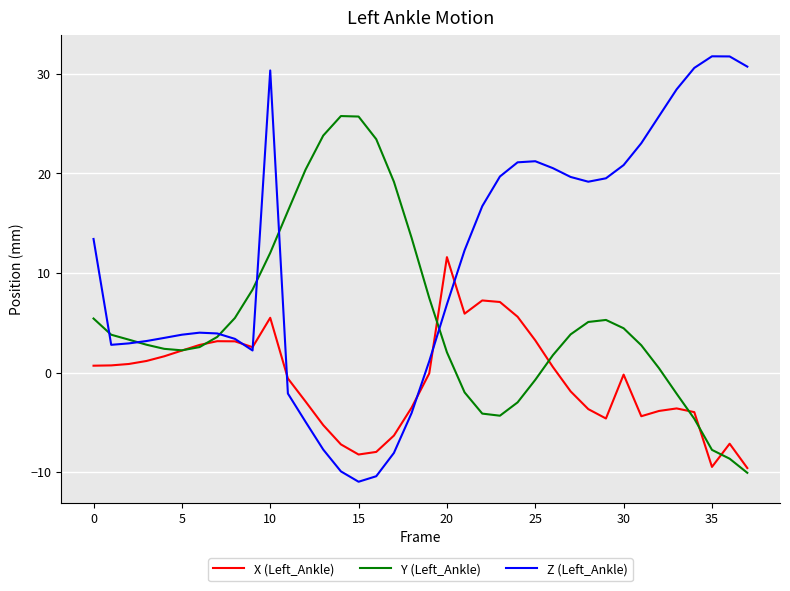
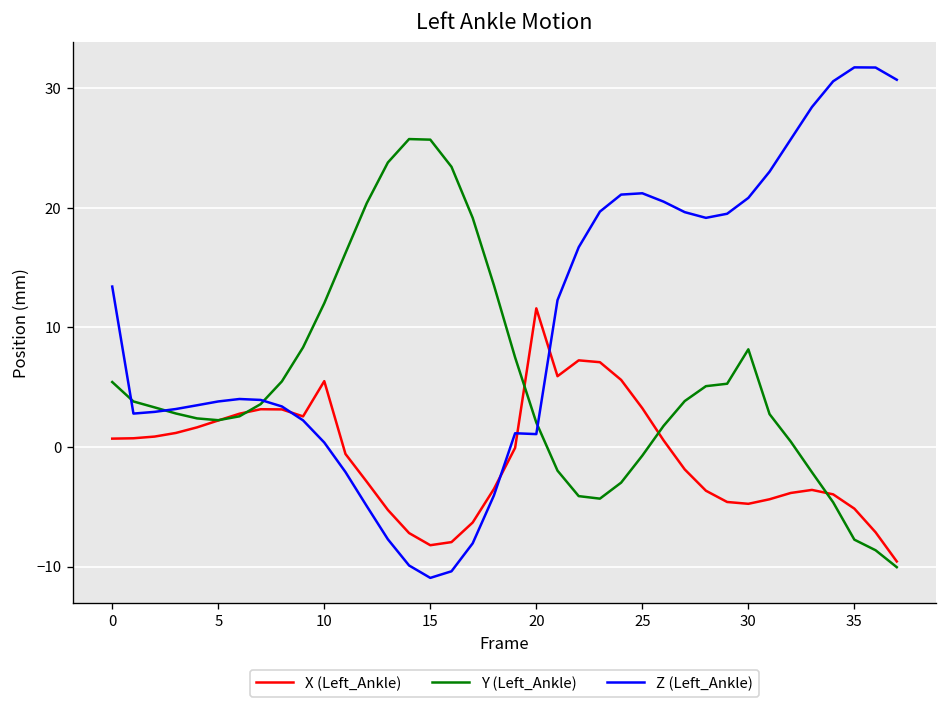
  {
    "X (Left_Ankle)": {
      "0": 1,
      "10": 6,
      "15": -8,
      "20": 12,
      "25": 3,
-     "30": 0,
-     "35": -9
+     "30": -5,
+     "35": -5
    },
    "Y (Left_Ankle)": {
      "0": 5,
      "10": 12,
      "15": 26,
      "20": 2,
      "25": -1,
-     "30": 4,
+     "30": 8,
      "35": -8
    },
    "Z (Left_Ankle)": {
      "0": 13,
      "5": 4,
-     "10": 30,
+     "10": 0,
      "15": -11,
-     "20": 7,
+     "20": 1,
      "25": 21,
      "30": 21,
      "35": 32
    }
  }
